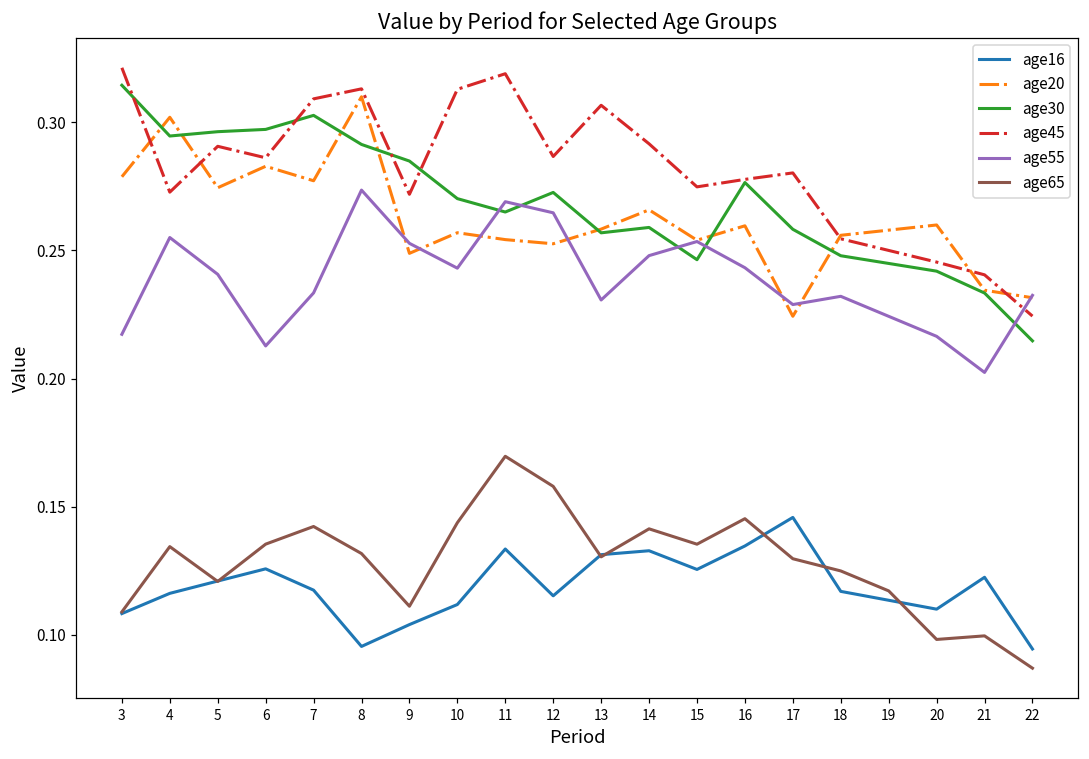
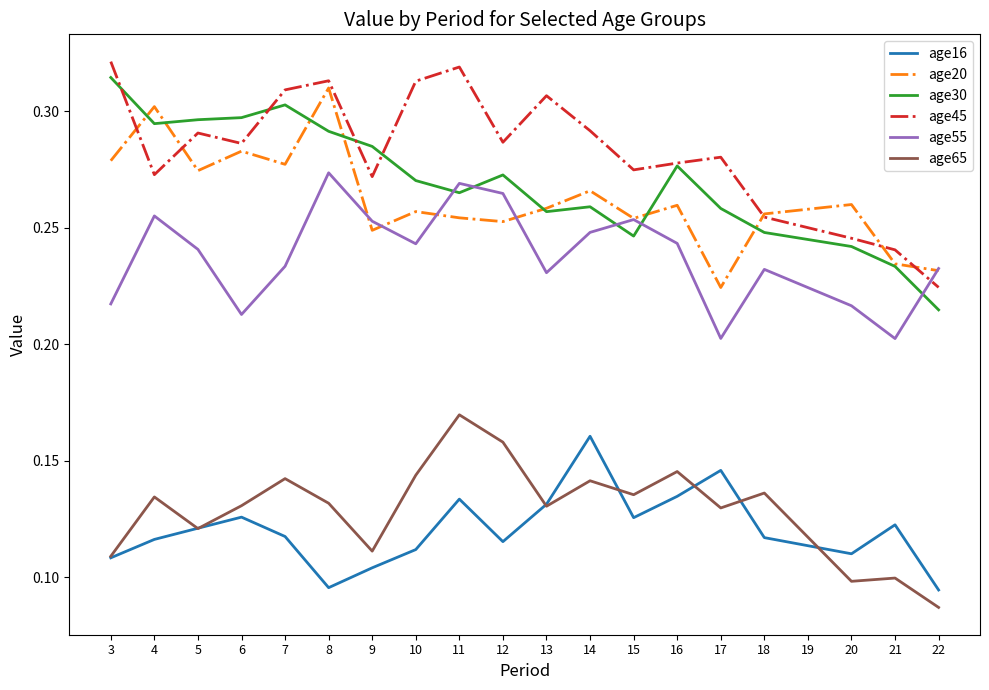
  {
    "age16": {
      "4": 0.116,
      "6": 0.126,
      "7": 0.117,
      "8": 0.095,
      "9": 0.104,
      "10": 0.112,
      "11": 0.134,
      "12": 0.115,
-     "14": 0.133,
+     "14": 0.160,
      "15": 0.126,
      "16": 0.135,
      "17": 0.146,
      "18": 0.117,
      "19": 0.114,
      "20": 0.110,
      "21": 0.122,
      "22": 0.094
    },
    "age20": {
      "3": 0.279,
      "4": 0.302,
      "5": 0.274,
      "6": 0.283,
      "7": 0.277,
      "8": 0.310,
      "9": 0.249,
      "10": 0.257,
      "11": 0.254,
      "12": 0.253,
      "13": 0.258,
      "14": 0.266,
      "16": 0.260,
      "17": 0.224,
      "18": 0.256,
      "19": 0.258,
      "20": 0.260,
      "21": 0.234
    },
    "age30": {
      "3": 0.314,
      "4": 0.295,
      "5": 0.296,
      "6": 0.297,
      "7": 0.303,
      "8": 0.291,
      "9": 0.285,
      "10": 0.270,
      "11": 0.265,
      "12": 0.273,
      "13": 0.257,
      "14": 0.259,
      "15": 0.246,
      "16": 0.277,
      "17": 0.258,
      "18": 0.248,
      "19": 0.245,
      "20": 0.242,
      "21": 0.233,
      "22": 0.215
    },
    "age45": {
      "3": 0.321,
      "4": 0.273,
      "5": 0.291,
      "6": 0.286,
      "7": 0.309,
      "8": 0.313,
      "9": 0.272,
      "10": 0.313,
      "11": 0.319,
      "12": 0.287,
      "13": 0.307,
      "14": 0.292,
      "15": 0.275,
      "16": 0.278,
      "17": 0.280,
      "18": 0.255,
      "19": 0.250,
      "20": 0.245,
      "21": 0.240,
      "22": 0.224
    },
    "age55": {
      "3": 0.217,
      "4": 0.255,
      "5": 0.241,
      "6": 0.213,
      "7": 0.233,
      "8": 0.274,
      "9": 0.253,
      "10": 0.243,
      "11": 0.269,
      "12": 0.265,
      "13": 0.231,
      "14": 0.248,
      "16": 0.243,
-     "17": 0.229,
+     "17": 0.202,
      "18": 0.232,
      "19": 0.224,
      "20": 0.216,
      "21": 0.202
    },
    "age65": {
      "4": 0.134,
-     "6": 0.135,
+     "6": 0.131,
      "7": 0.142,
      "8": 0.132,
      "9": 0.111,
      "10": 0.144,
      "11": 0.170,
      "12": 0.158,
      "14": 0.141,
      "15": 0.135,
      "16": 0.145,
      "17": 0.130,
-     "18": 0.125,
+     "18": 0.136,
      "19": 0.117,
      "20": 0.098,
      "21": 0.100,
      "22": 0.087
    }
  }
